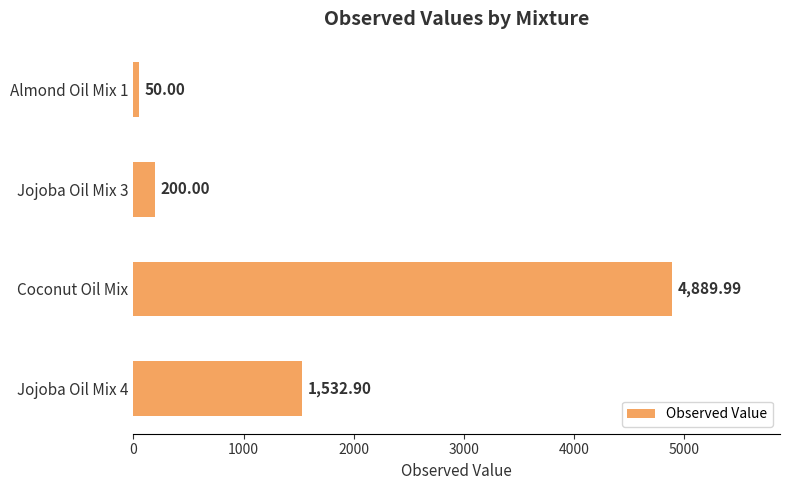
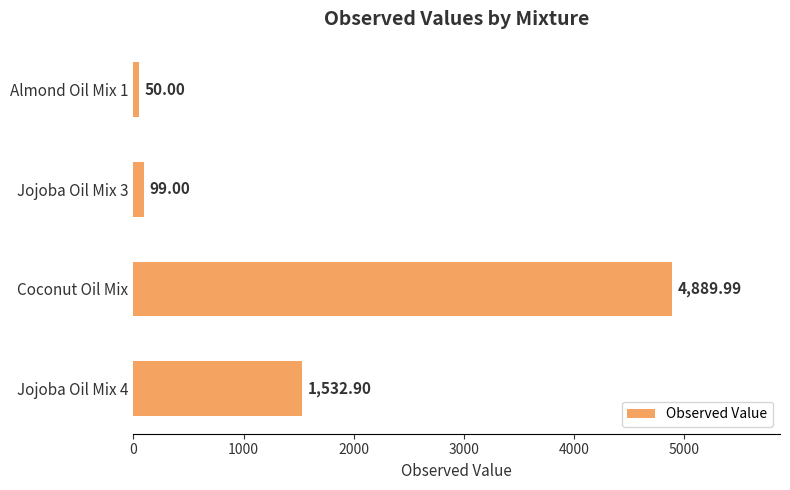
  {
    "Almond Oil Mix 1": "50.00",
-   "Jojoba Oil Mix 3": "200.00",
+   "Jojoba Oil Mix 3": "99.00",
    "Coconut Oil Mix": "4,889.99",
    "Jojoba Oil Mix 4": "1,532.90"
  }
